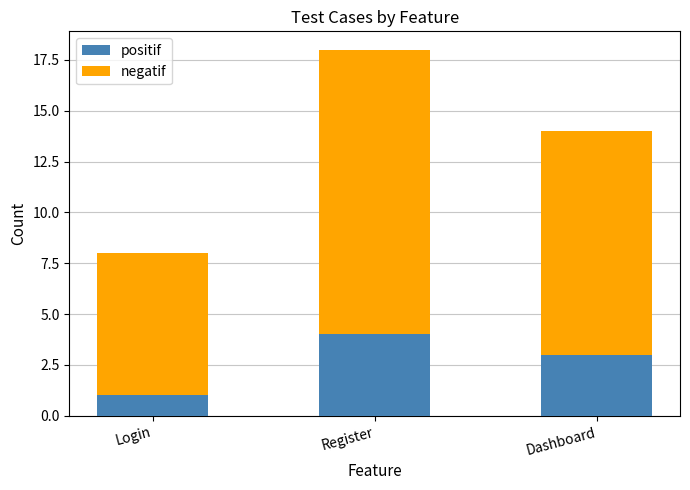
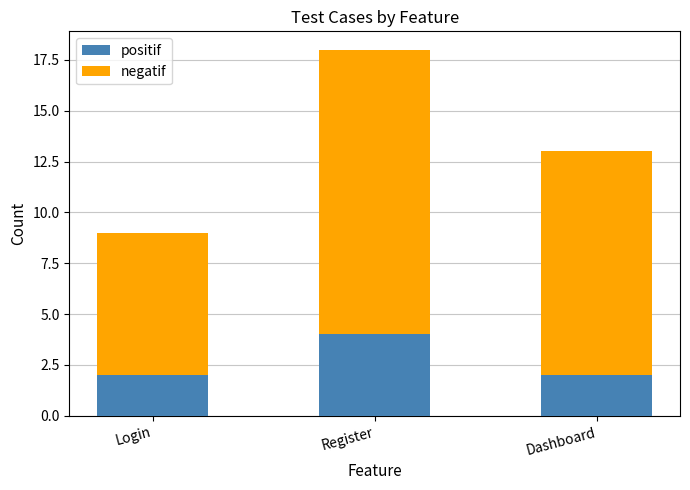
  {
    "positif": {
-     "Login": 1,
+     "Login": 2,
      "Register": 4,
-     "Dashboard": 3
+     "Dashboard": 2
    },
    "negatif": {
      "Login": 7,
      "Register": 14,
      "Dashboard": 11
    }
  }
